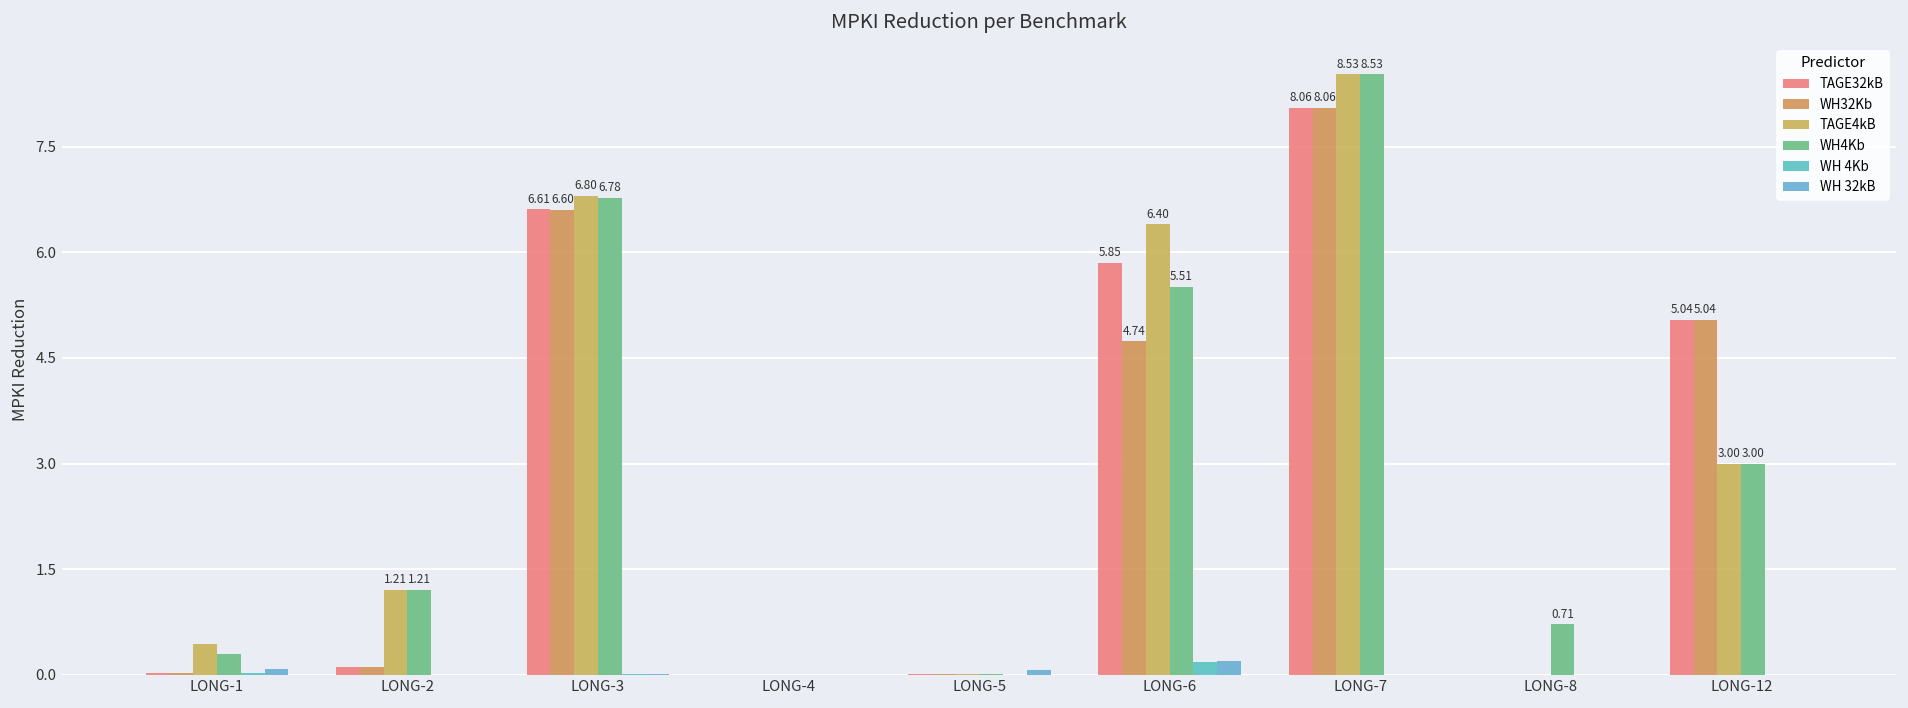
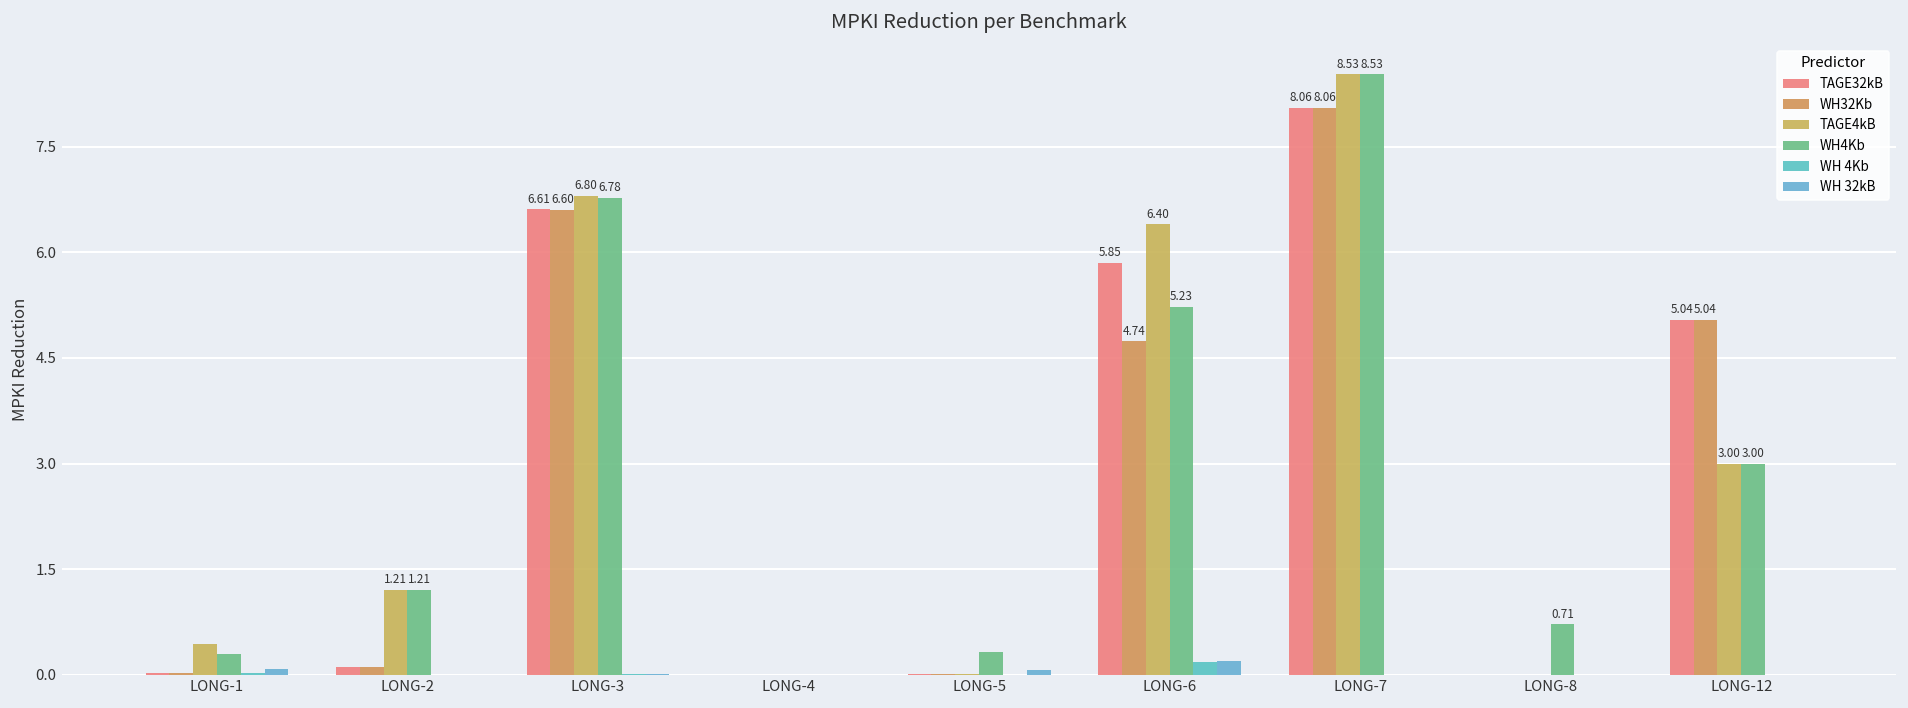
  {
    "WH4Kb": {
      "LONG-2": 1.21,
      "LONG-3": 6.78,
-     "LONG-5": 0.0,
-     "LONG-6": 5.51,
+     "LONG-5": 0.3,
+     "LONG-6": 5.23,
      "LONG-7": 8.53,
      "LONG-8": 0.71,
      "LONG-12": 3.00
    }
  }
